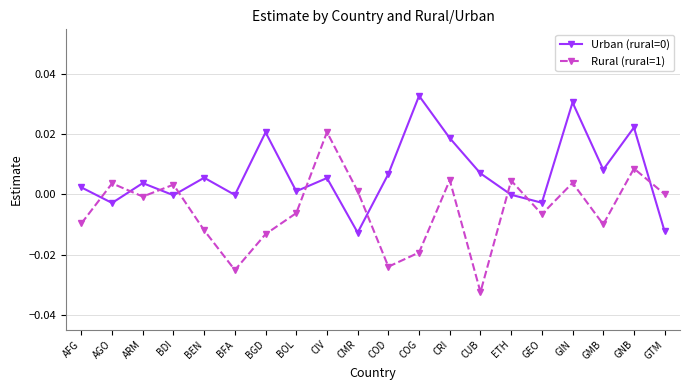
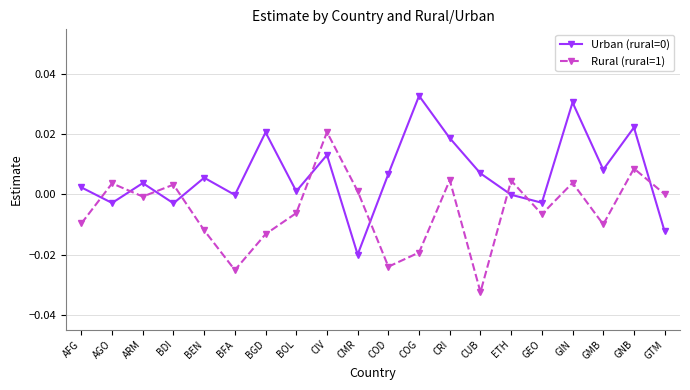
  {
    "Urban (rural=0)": {
      "AFG": 0.002,
      "AGO": -0.003,
      "ARM": 0.004,
-     "BDI": 0.000,
+     "BDI": -0.003,
      "BEN": 0.006,
      "BFA": 0.000,
      "BGD": 0.021,
      "BOL": 0.001,
-     "CIV": 0.005,
-     "CMR": -0.013,
+     "CIV": 0.013,
+     "CMR": -0.020,
      "COD": 0.007,
      "COG": 0.033,
      "CRI": 0.019,
      "CUB": 0.007,
      "ETH": 0.000,
      "GEO": -0.003,
      "GIN": 0.031,
      "GMB": 0.008,
      "GNB": 0.022,
      "GTM": -0.012
    },
    "Rural (rural=1)": {
      "AFG": -0.010,
      "AGO": 0.004,
      "ARM": -0.001,
      "BDI": 0.003,
      "BEN": -0.012,
      "BFA": -0.025,
      "BGD": -0.013,
      "BOL": -0.006,
      "CIV": 0.021,
      "CMR": 0.001,
      "COD": -0.024,
      "COG": -0.019,
      "CRI": 0.005,
      "CUB": -0.033,
      "ETH": 0.005,
      "GEO": -0.007,
      "GIN": 0.004,
      "GMB": -0.010,
      "GNB": 0.009,
      "GTM": 0.000
    }
  }
